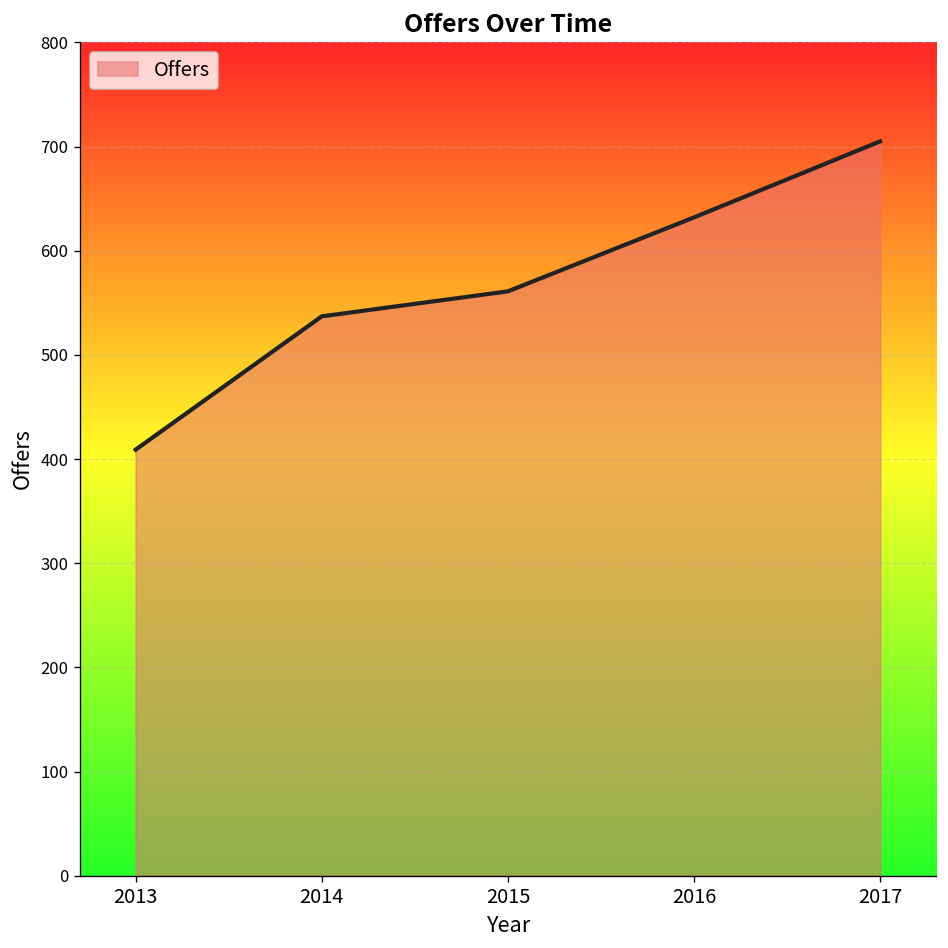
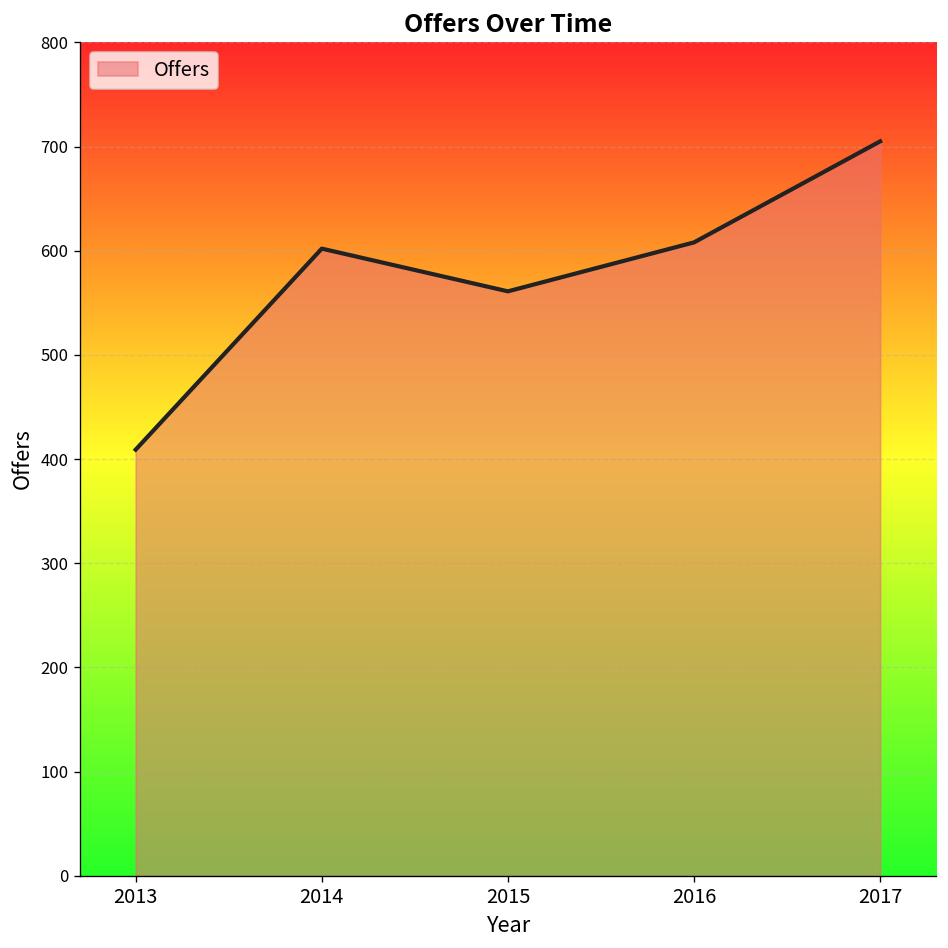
  {
    "2013": 410,
-   "2014": 540,
+   "2014": 600,
    "2015": 560,
-   "2016": 630,
+   "2016": 610,
    "2017": 710
  }
